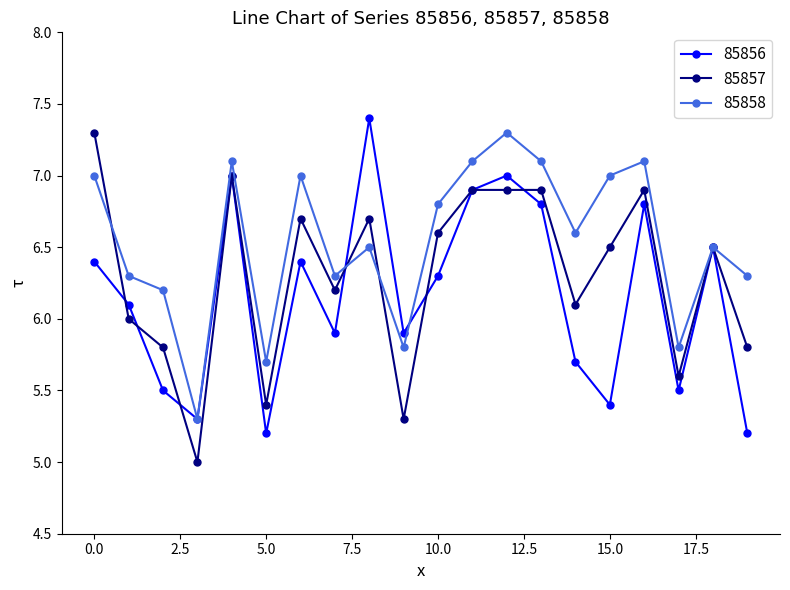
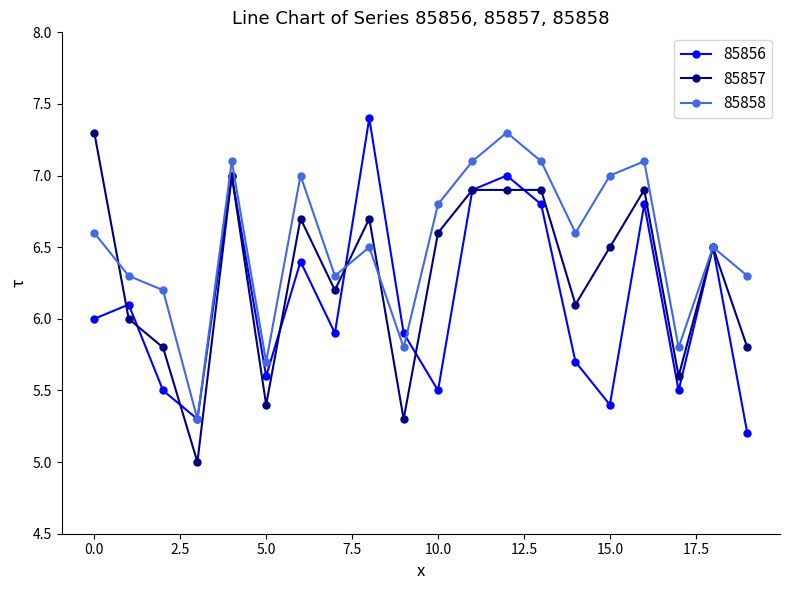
  {
    "85856": {
-     "0.0": 6.4,
-     "5.0": 5.2,
-     "10.0": 6.3,
+     "0.0": 6.0,
+     "5.0": 5.6,
+     "10.0": 5.5,
      "15.0": 5.4
    },
    "85857": {
      "0.0": 7.3,
      "5.0": 5.4,
      "10.0": 6.6,
      "15.0": 6.5
    },
    "85858": {
-     "0.0": 7.0,
+     "0.0": 6.6,
      "5.0": 5.7,
      "10.0": 6.8,
      "15.0": 7.0
    }
  }
